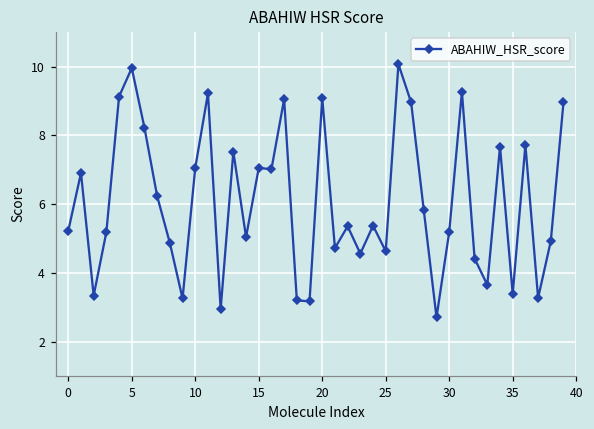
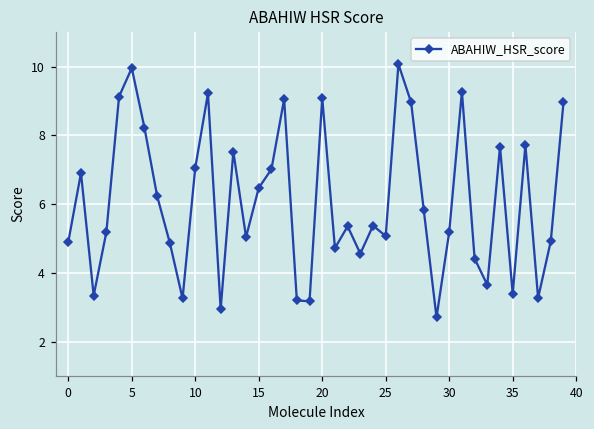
  {
-   "0": 5.2,
+   "0": 4.9,
    "5": 10.0,
    "10": 7.1,
-   "15": 7.1,
+   "15": 6.5,
    "20": 9.1,
-   "25": 4.6,
+   "25": 5.1,
    "30": 5.2,
    "35": 3.4
  }
